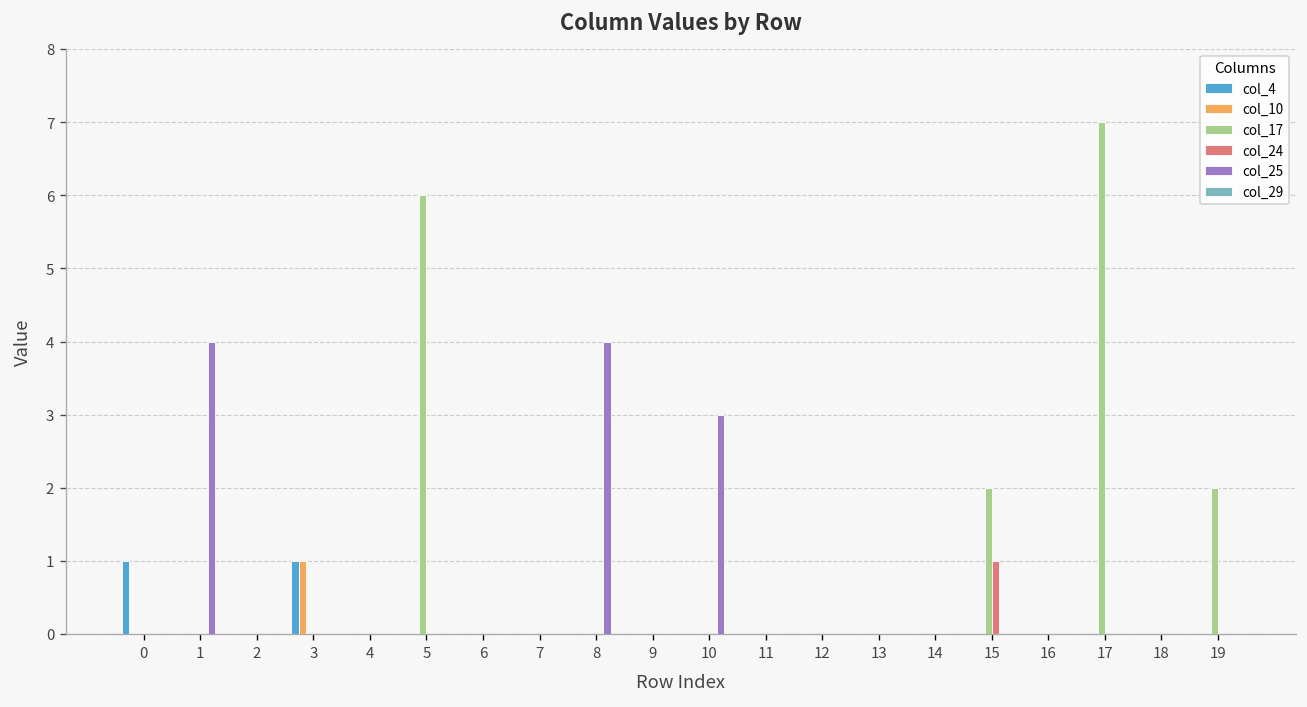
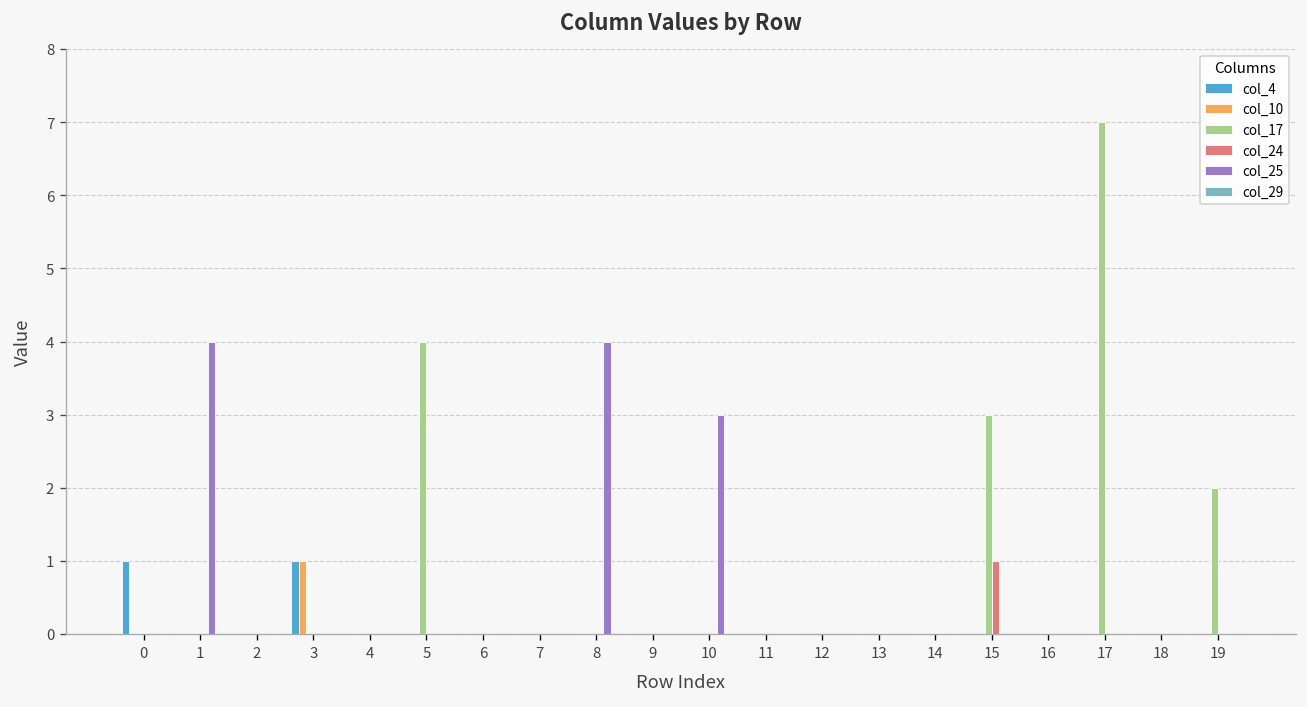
  {
    "col_17": {
      "0": 0,
      "1": 0,
      "2": 0,
      "3": 0,
      "4": 0,
-     "5": 6,
+     "5": 4,
      "6": 0,
      "7": 0,
      "8": 0,
      "9": 0,
      "10": 0,
      "11": 0,
      "12": 0,
      "13": 0,
      "14": 0,
-     "15": 2,
+     "15": 3,
      "16": 0,
      "17": 7,
      "18": 0,
      "19": 2
    },
    "col_25": {
      "0": 0,
      "1": 4,
      "2": 0,
      "3": 0,
      "4": 0,
      "5": 0,
      "6": 0,
      "7": 0,
      "8": 4,
      "9": 0,
      "10": 3,
      "11": 0,
      "12": 0,
      "13": 0,
      "14": 0,
      "15": 0,
      "16": 0,
      "17": 0,
      "18": 0,
      "19": 0
    }
  }
